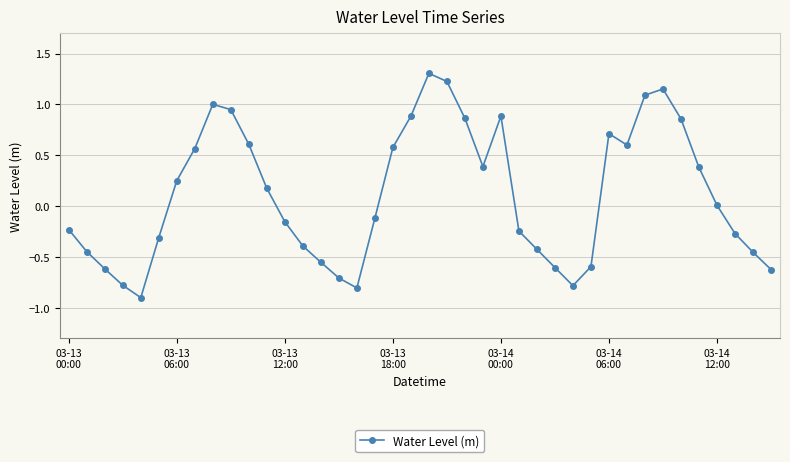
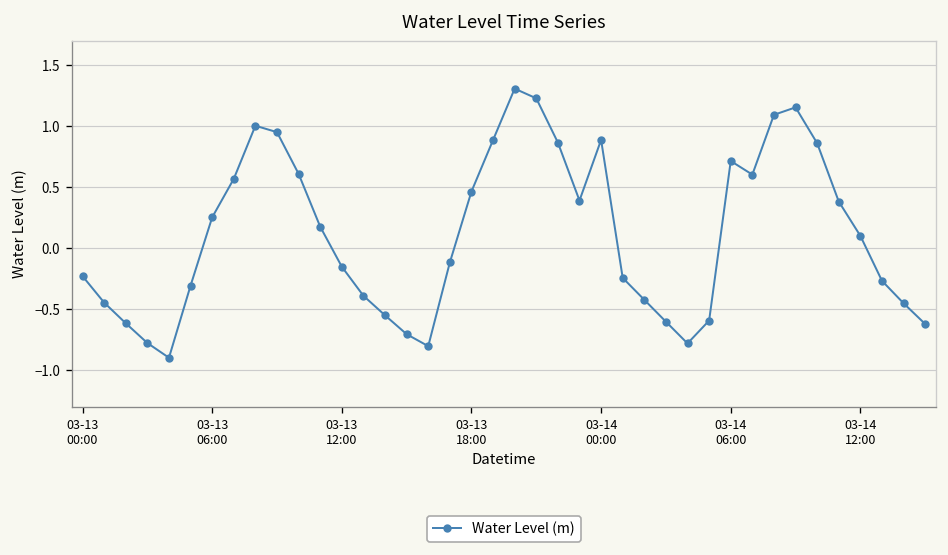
  {
    "03-13 00:00": -0.23,
    "03-13 06:00": 0.25,
    "03-13 12:00": -0.15,
-   "03-13 18:00": 0.58,
+   "03-13 18:00": 0.46,
    "03-14 00:00": 0.89,
    "03-14 06:00": 0.71,
-   "03-14 12:00": 0.01
+   "03-14 12:00": 0.10
  }
